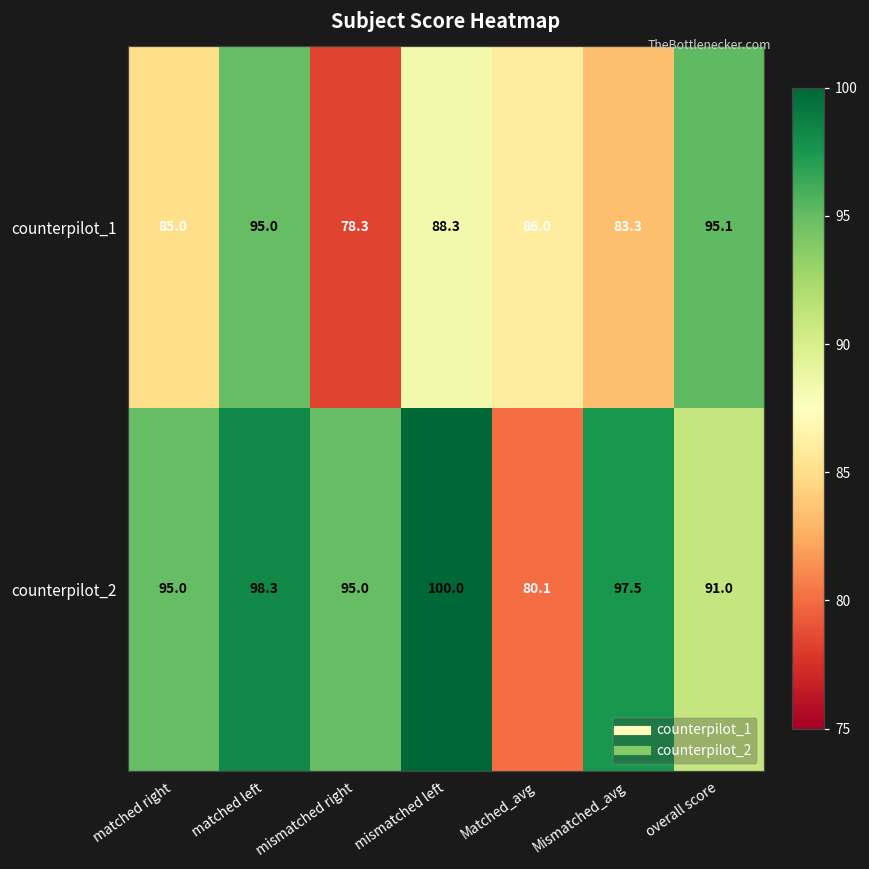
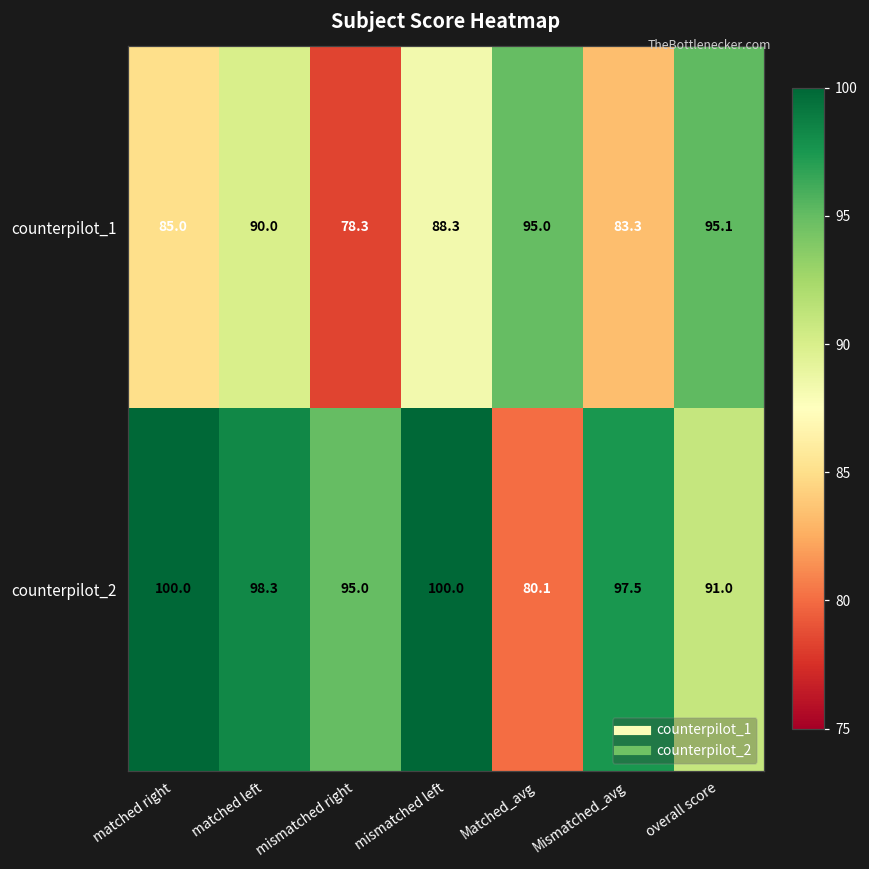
  {
    "counterpilot_1": {
      "matched right": 85.0,
-     "matched left": 95.0,
+     "matched left": 90.0,
      "mismatched right": 78.3,
      "mismatched left": 88.3,
-     "Matched_avg": 86.0,
+     "Matched_avg": 95.0,
      "Mismatched_avg": 83.3,
      "overall score": 95.1
    },
    "counterpilot_2": {
-     "matched right": 95.0,
+     "matched right": 100.0,
      "matched left": 98.3,
      "mismatched right": 95.0,
      "mismatched left": 100.0,
      "Matched_avg": 80.1,
      "Mismatched_avg": 97.5,
      "overall score": 91.0
    }
  }
